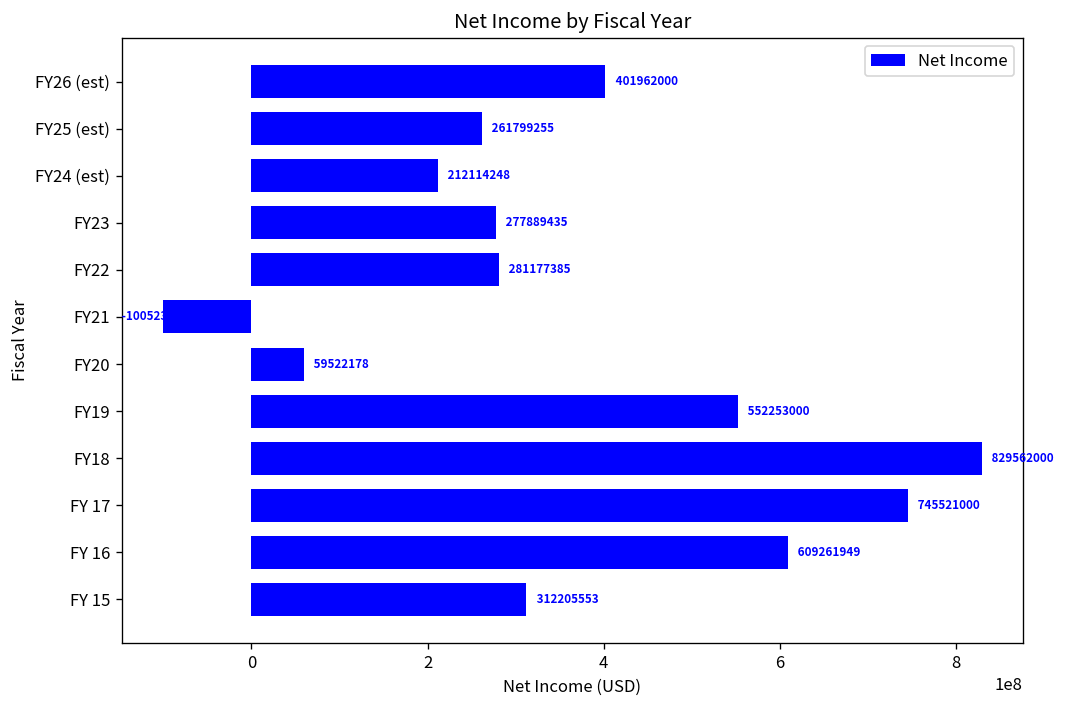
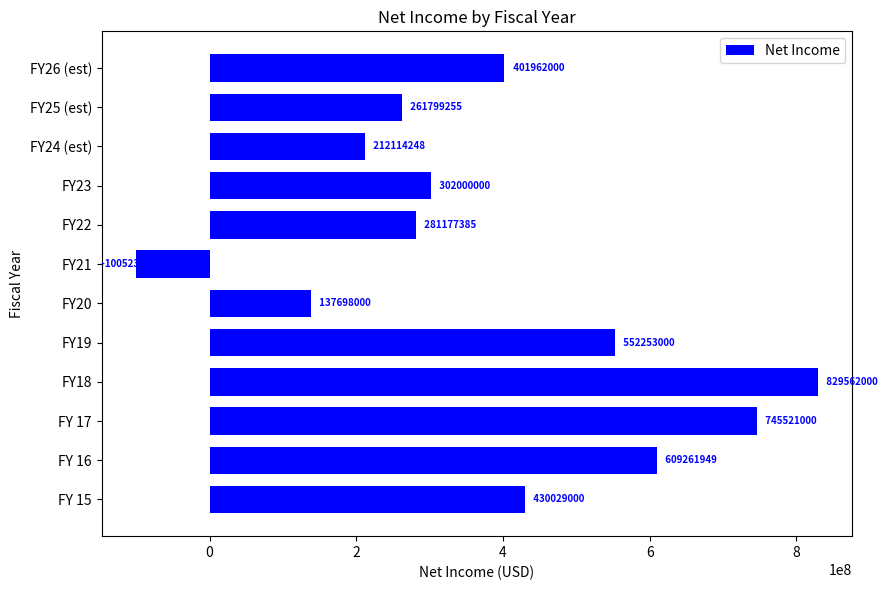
  {
    "FY26 (est)": 401962000,
    "FY25 (est)": 261799255,
    "FY24 (est)": 212114248,
-   "FY23": 277889435,
+   "FY23": 302000000,
    "FY22": 281177385,
    "FY21": -100523000,
-   "FY20": 59522178,
+   "FY20": 137698000,
    "FY19": 552253000,
    "FY18": 829562000,
    "FY 17": 745521000,
    "FY 16": 609261949,
-   "FY 15": 312205553
+   "FY 15": 430029000
  }
